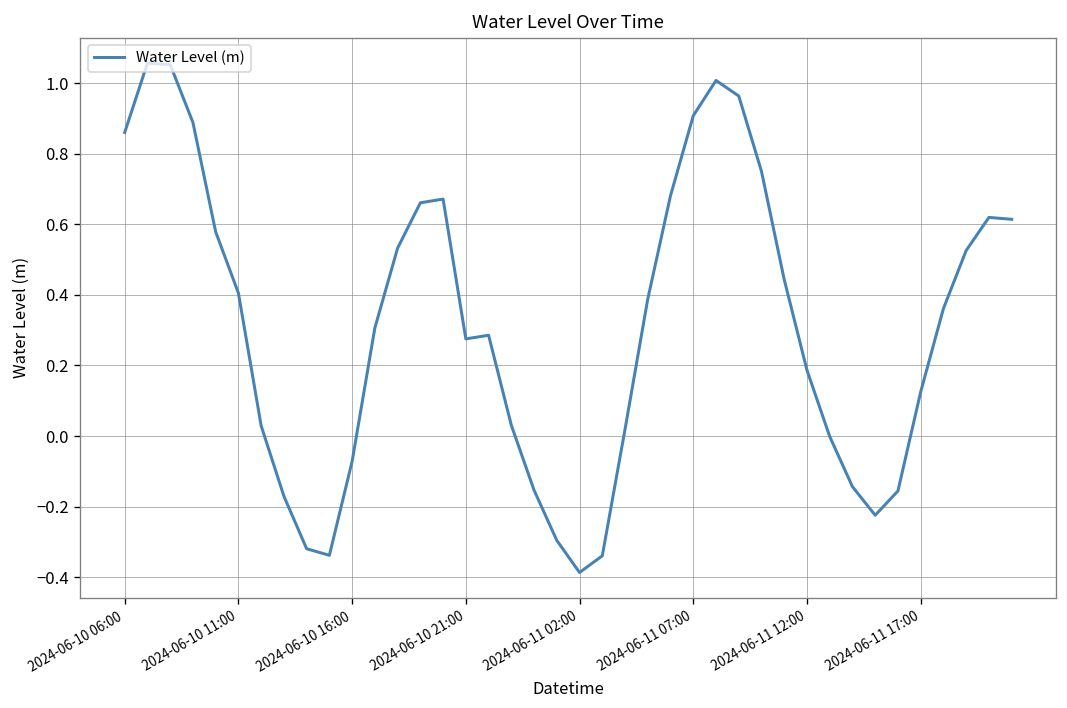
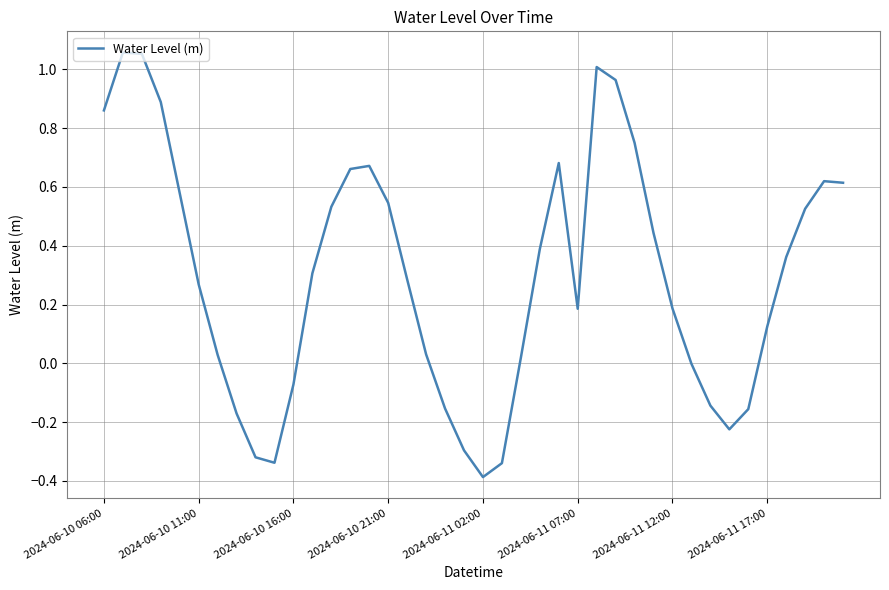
  {
    "2024-06-10 06:00": 0.86,
-   "2024-06-10 11:00": 0.41,
+   "2024-06-10 11:00": 0.27,
    "2024-06-10 16:00": -0.07,
-   "2024-06-10 21:00": 0.28,
+   "2024-06-10 21:00": 0.55,
    "2024-06-11 02:00": -0.39,
-   "2024-06-11 07:00": 0.91,
+   "2024-06-11 07:00": 0.19,
    "2024-06-11 12:00": 0.19,
    "2024-06-11 17:00": 0.13
  }
